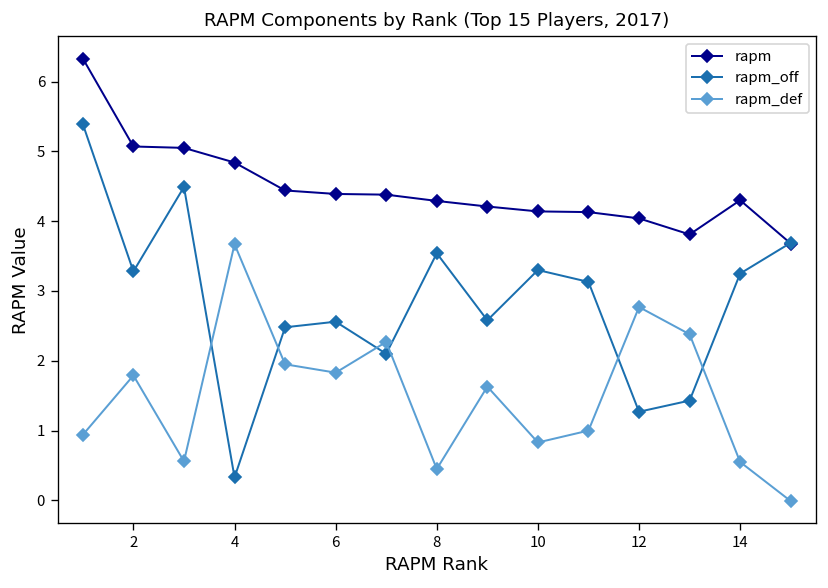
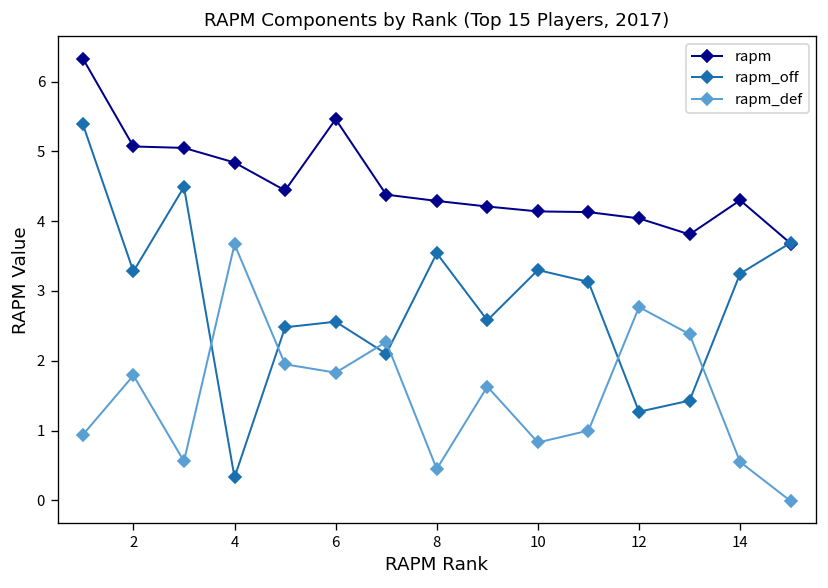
  {
    "rapm": {
      "2": 5.1,
      "4": 4.8,
-     "6": 4.4,
+     "6": 5.5,
      "8": 4.3,
      "10": 4.1,
      "12": 4.0,
      "14": 4.3
    },
    "rapm_off": {
      "2": 3.3,
      "4": 0.3,
      "6": 2.6,
      "8": 3.5,
      "10": 3.3,
      "12": 1.3,
      "14": 3.3
    },
    "rapm_def": {
      "2": 1.8,
      "4": 3.7,
      "6": 1.8,
      "8": 0.5,
      "10": 0.8,
      "12": 2.8,
      "14": 0.6
    }
  }
